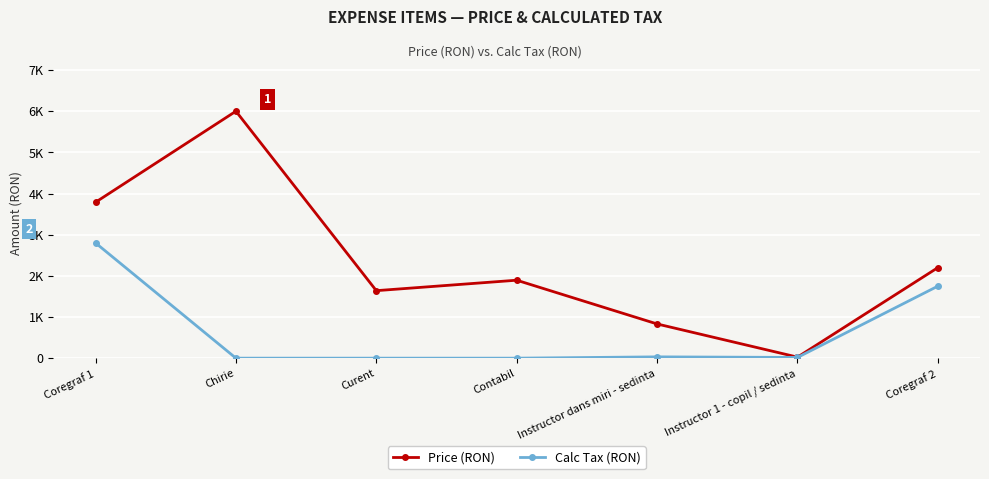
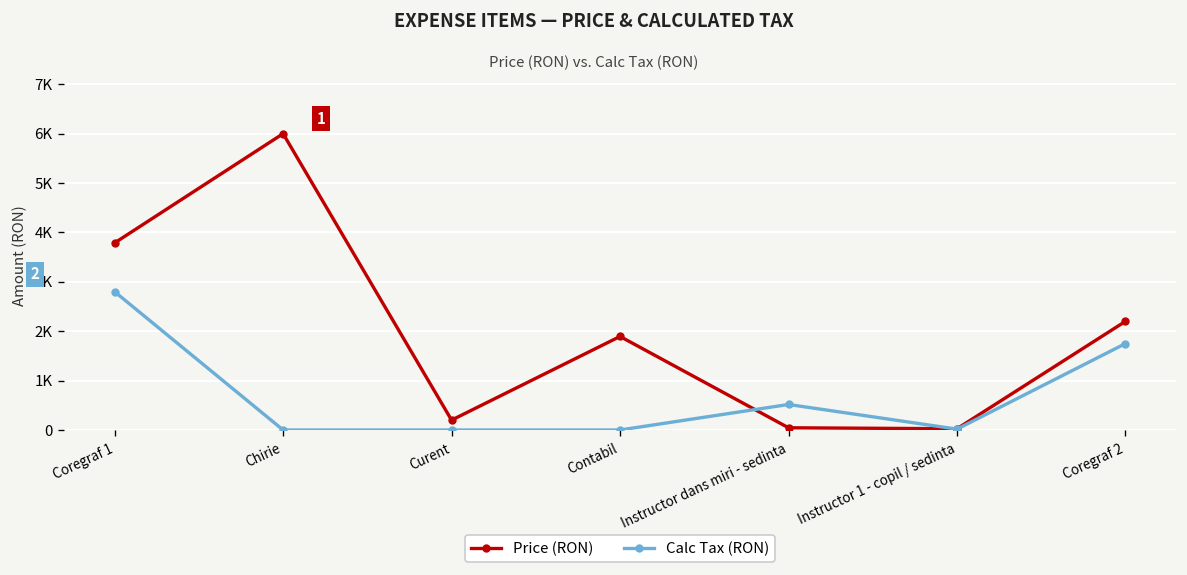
  {
    "Price (RON)": {
      "Coregraf 1": 3800,
      "Chirie": 6000,
-     "Curent": 1600,
+     "Curent": 200,
      "Contabil": 1900,
-     "Instructor dans miri - sedinta": 800,
+     "Instructor dans miri - sedinta": 0,
      "Coregraf 2": 2200
    },
    "Calc Tax (RON)": {
      "Coregraf 1": 2800,
      "Chirie": 0,
      "Curent": 0,
      "Contabil": 0,
-     "Instructor dans miri - sedinta": 0,
+     "Instructor dans miri - sedinta": 500,
      "Coregraf 2": 1800
    }
  }
